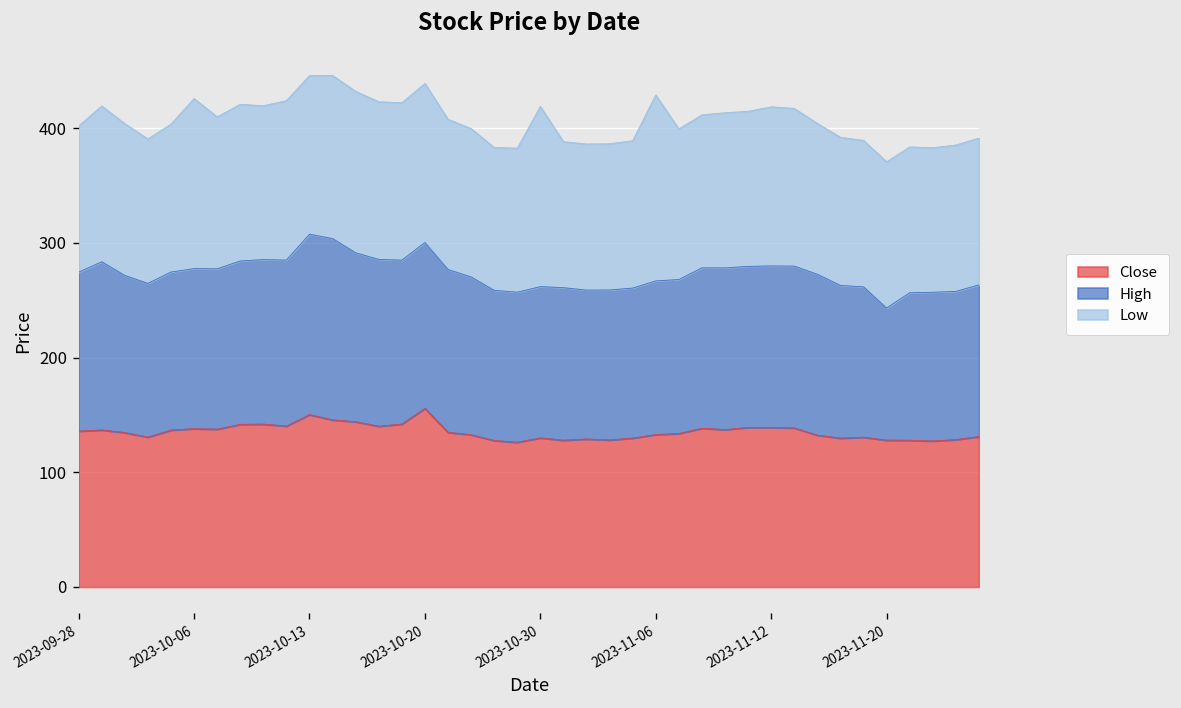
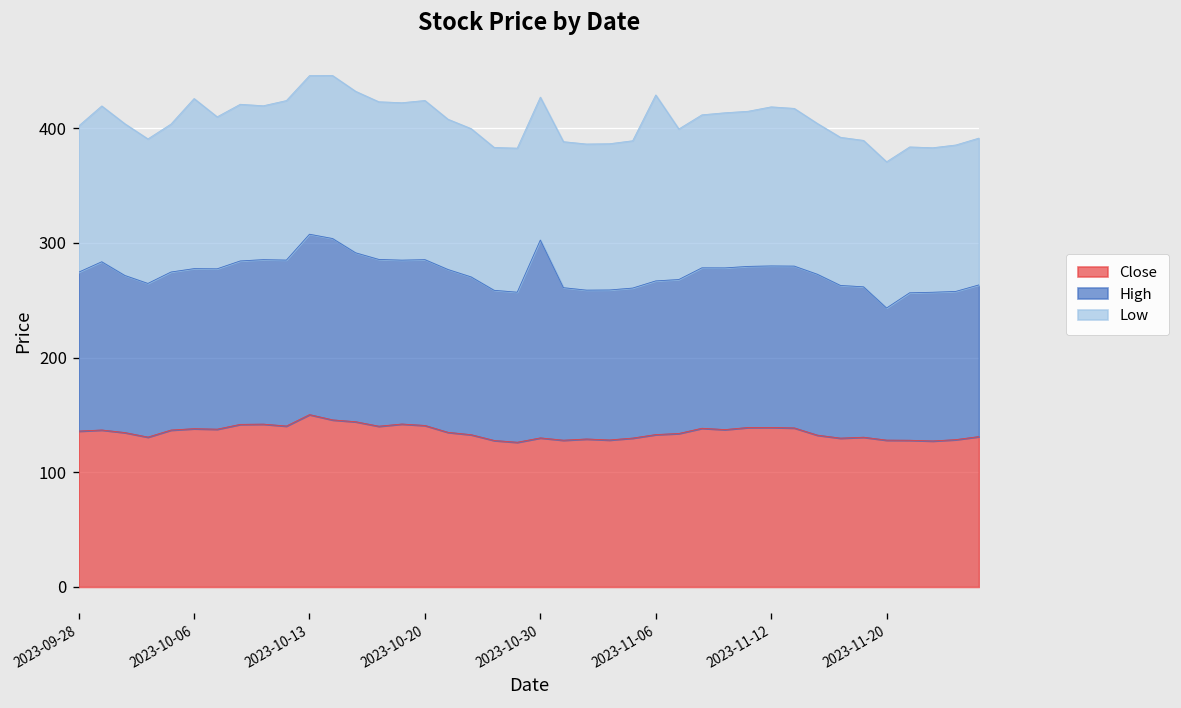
  {
    "Close": {
      "2023-09-28": 140,
      "2023-10-06": 140,
      "2023-10-13": 150,
-     "2023-10-20": 160,
+     "2023-10-20": 140,
      "2023-10-30": 130,
      "2023-11-06": 130,
      "2023-11-12": 140,
      "2023-11-20": 130
    },
    "High": {
      "2023-09-28": 140,
      "2023-10-06": 140,
      "2023-10-13": 160,
      "2023-10-20": 140,
-     "2023-10-30": 130,
+     "2023-10-30": 170,
      "2023-11-06": 130,
      "2023-11-12": 140,
      "2023-11-20": 120
    },
    "Low": {
      "2023-09-28": 130,
      "2023-10-06": 150,
      "2023-10-13": 140,
      "2023-10-20": 140,
-     "2023-10-30": 160,
+     "2023-10-30": 120,
      "2023-11-06": 160,
      "2023-11-12": 140,
      "2023-11-20": 130
    }
  }
